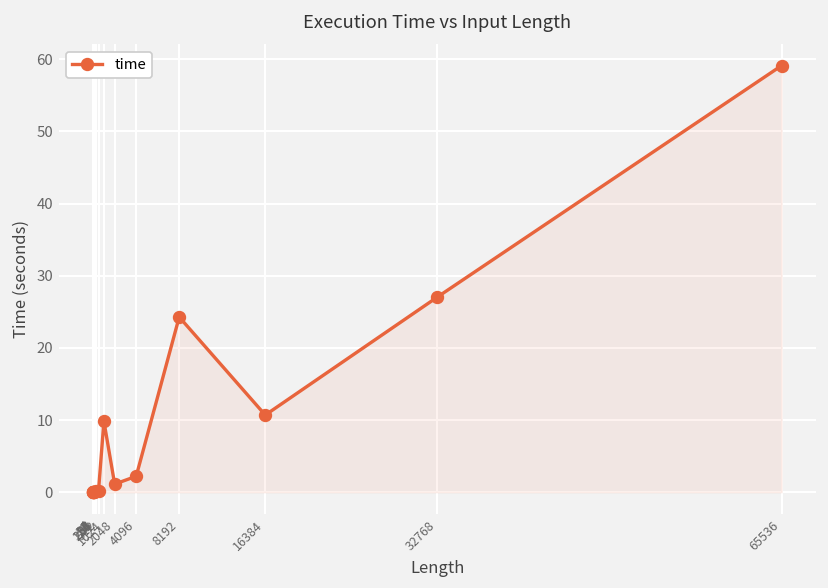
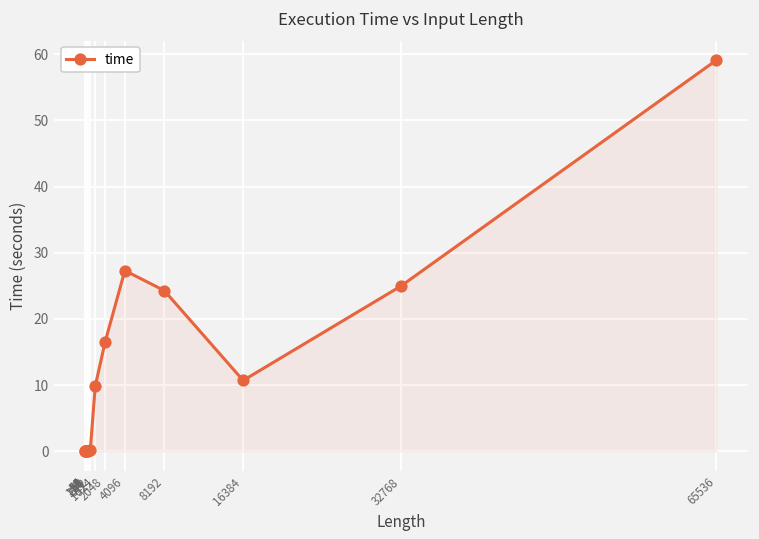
  {
    "16": 0,
    "32": 0,
    "64": 0,
    "128": 0,
    "256": 0,
    "512": 0,
    "1024": 10,
-   "2048": 1,
-   "4096": 2,
+   "2048": 17,
+   "4096": 27,
    "8192": 24,
    "16384": 11,
-   "32768": 27,
+   "32768": 25,
    "65536": 59
  }
